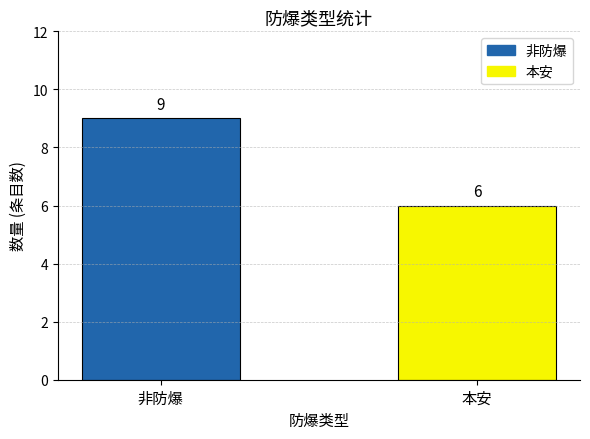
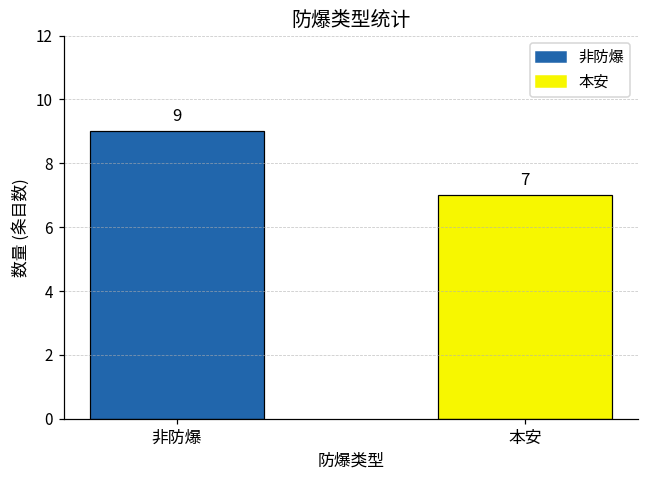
  {
    "非防爆": 9,
-   "本安": 6
+   "本安": 7
  }
